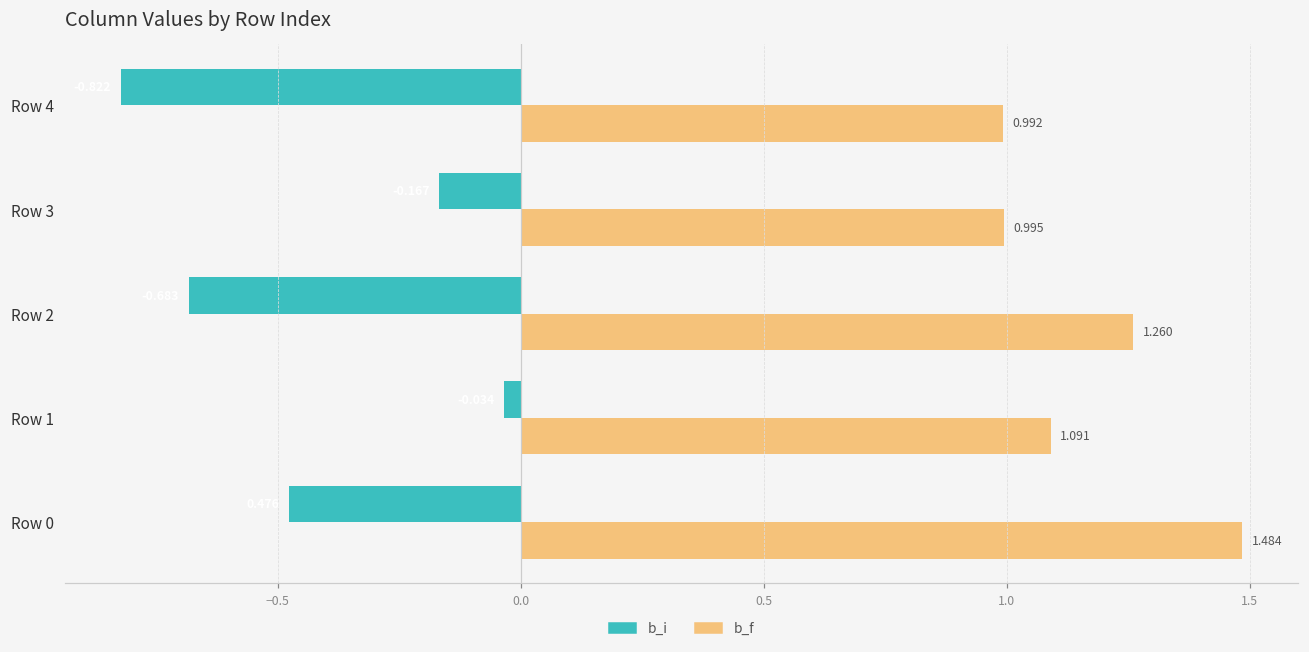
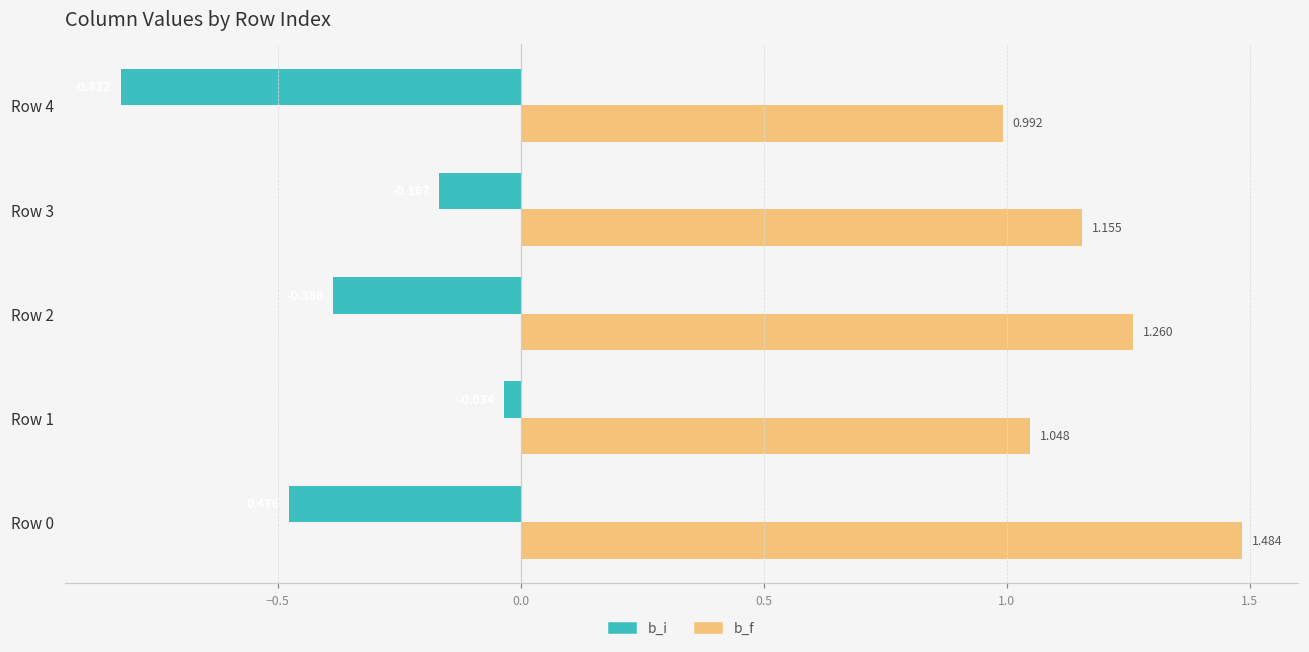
  {
    "b_i": {
      "Row 4": -0.82,
      "Row 3": -0.17,
-     "Row 2": -0.68,
+     "Row 2": -0.39,
      "Row 1": -0.03,
      "Row 0": -0.48
    },
    "b_f": {
      "Row 4": 0.992,
-     "Row 3": 0.995,
+     "Row 3": 1.155,
      "Row 2": 1.260,
-     "Row 1": 1.091,
+     "Row 1": 1.048,
      "Row 0": 1.484
    }
  }
